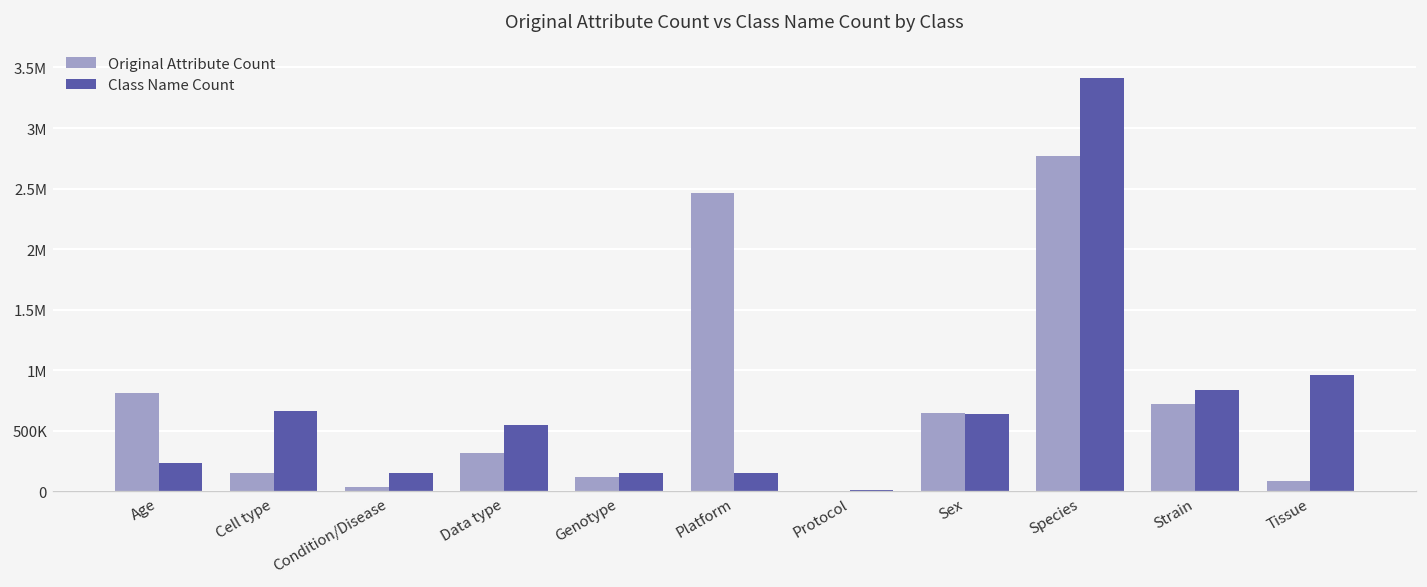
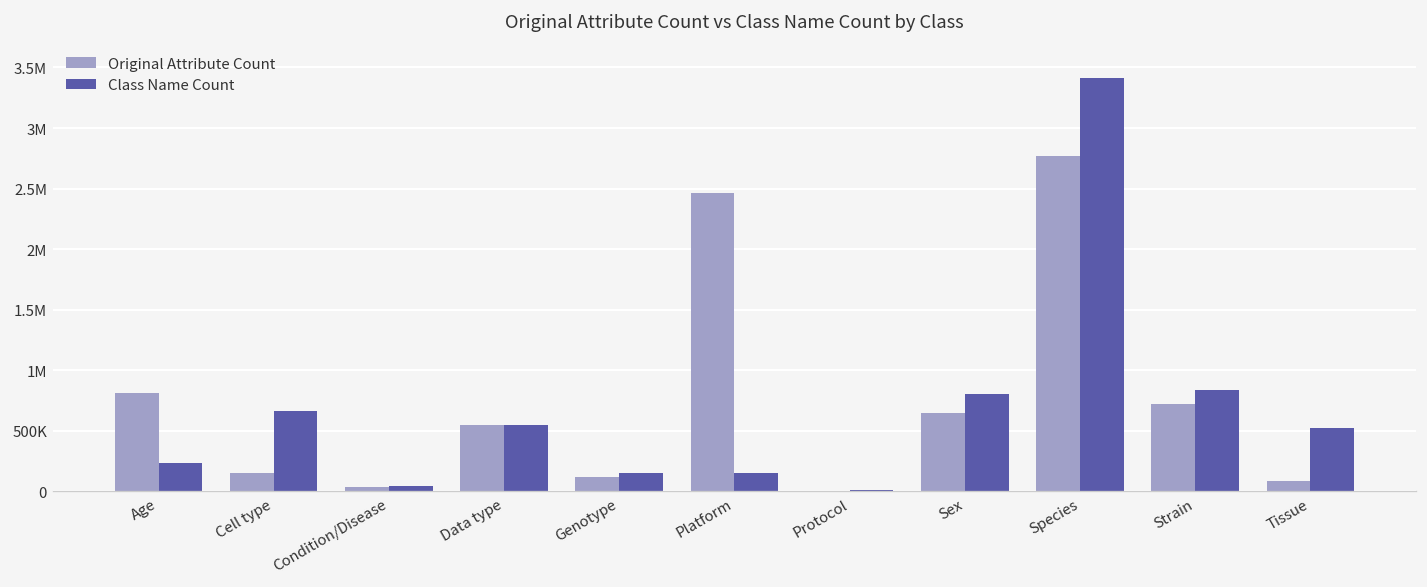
  {
    "Original Attribute Count": {
      "Age": 810000,
      "Cell type": 150000,
      "Condition/Disease": 40000,
-     "Data type": 320000,
+     "Data type": 540000,
      "Genotype": 120000,
      "Platform": 2460000,
      "Sex": 640000,
      "Species": 2770000,
      "Strain": 720000,
      "Tissue": 90000
    },
    "Class Name Count": {
      "Age": 230000,
      "Cell type": 660000,
-     "Condition/Disease": 150000,
+     "Condition/Disease": 50000,
      "Data type": 540000,
      "Genotype": 150000,
      "Platform": 150000,
-     "Sex": 640000,
+     "Sex": 810000,
      "Species": 3410000,
      "Strain": 830000,
-     "Tissue": 960000
+     "Tissue": 520000
    }
  }
